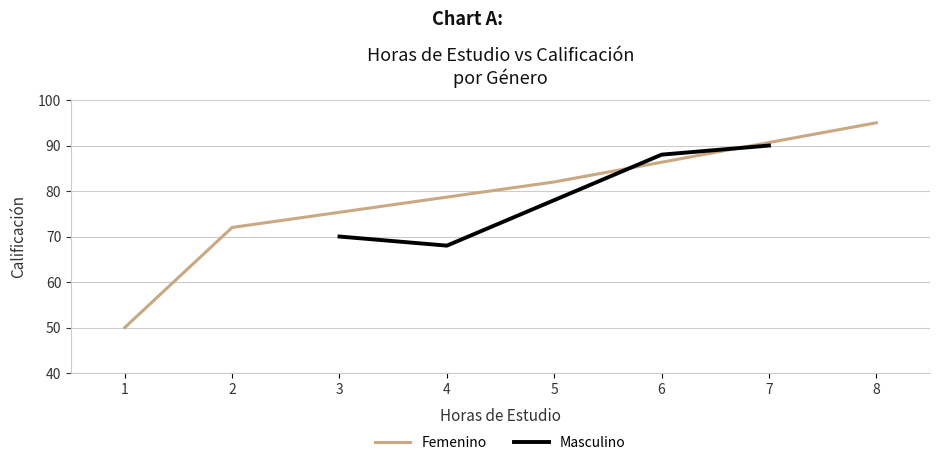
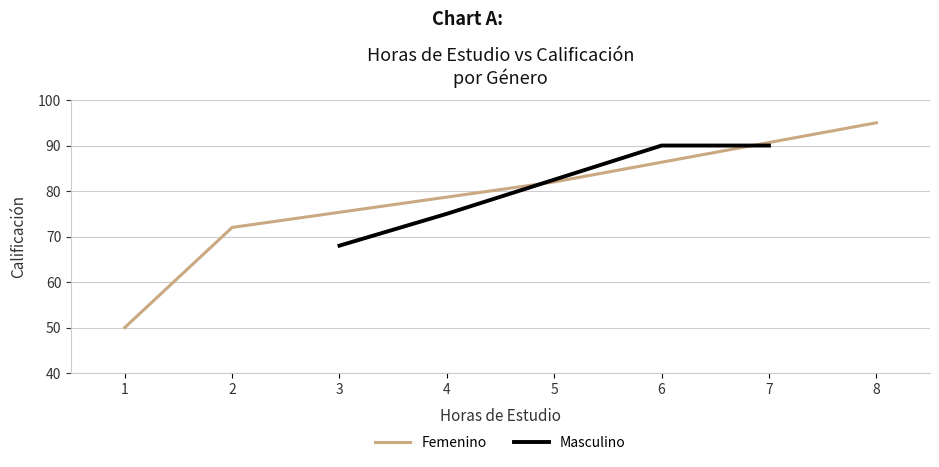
  {
    "Femenino": {
      "1": 50,
      "2": 72,
      "5": 82,
      "8": 95
    },
    "Masculino": {
-     "3": 70,
-     "4": 68,
-     "6": 88,
+     "3": 68,
+     "4": 75,
+     "6": 90,
      "7": 90
    }
  }
